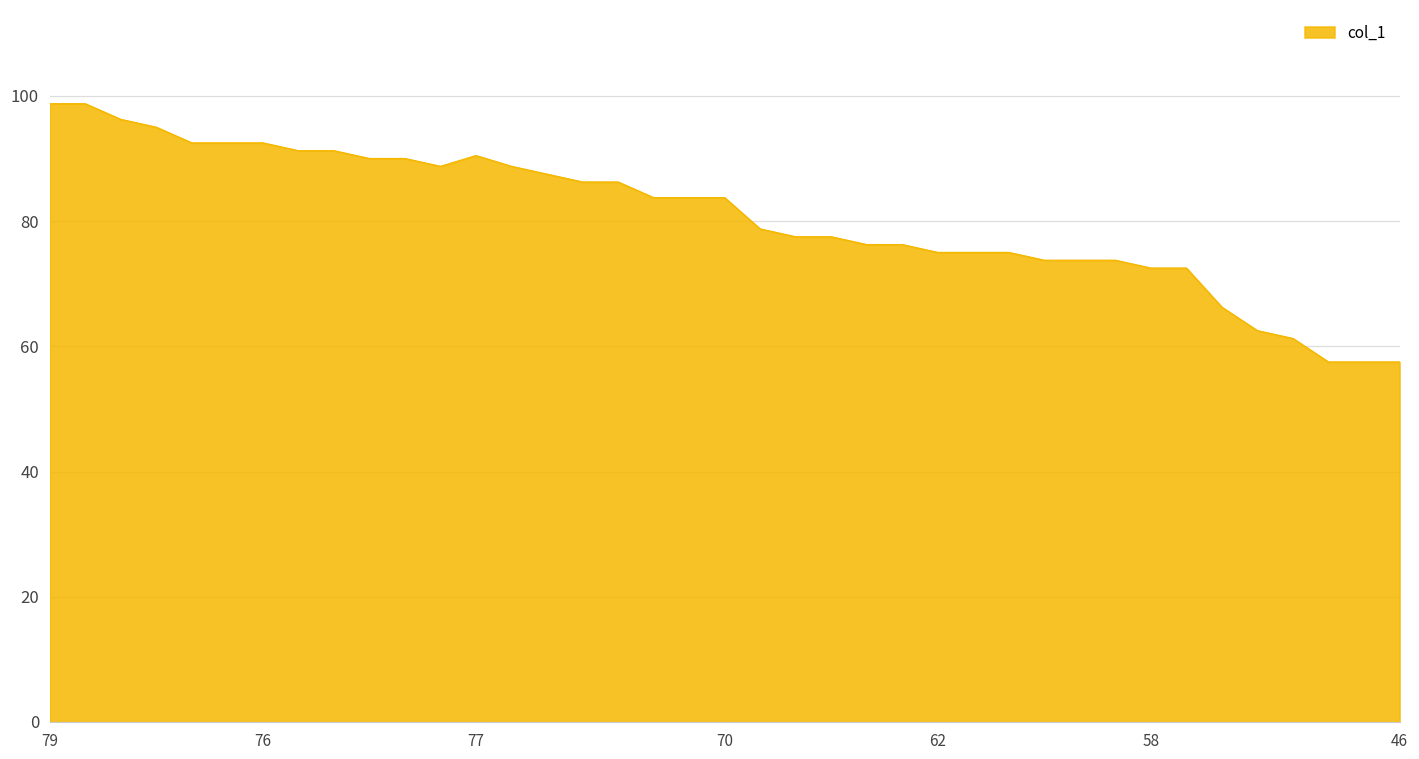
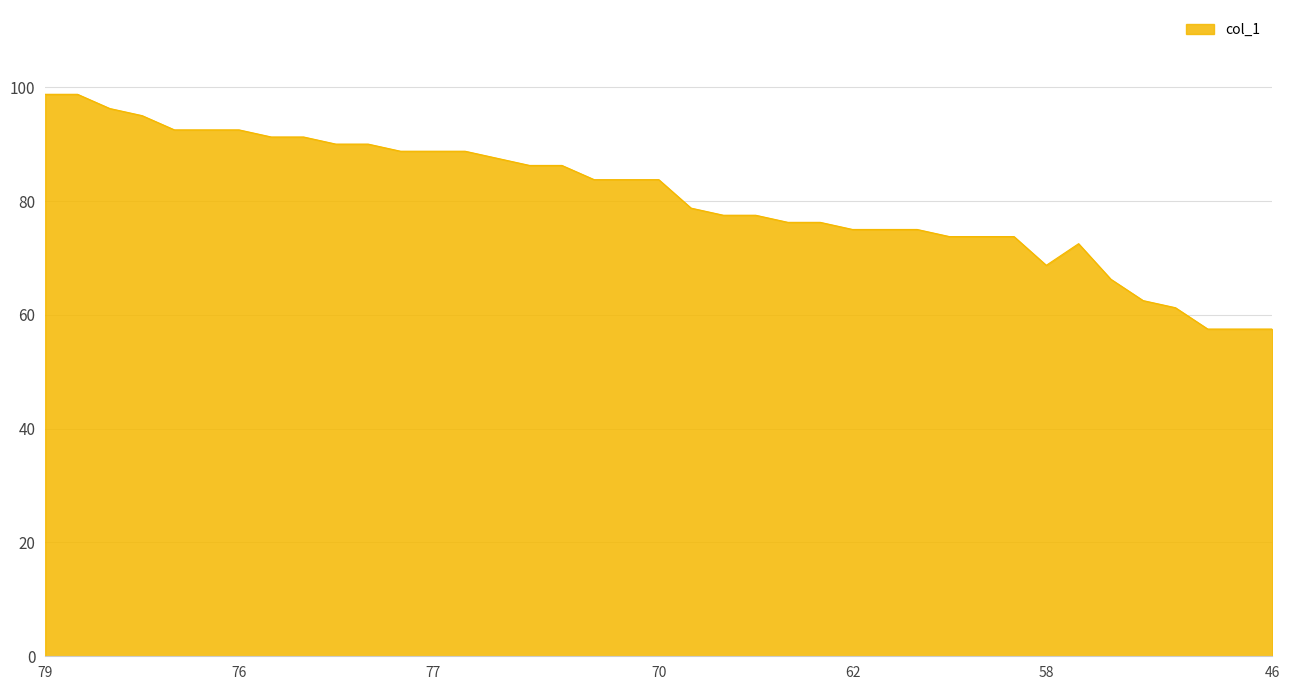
  {
    "79": 99,
    "76": 93,
-   "77": 90,
+   "77": 89,
    "70": 84,
    "62": 75,
-   "58": 73,
+   "58": 69,
    "46": 58
  }
